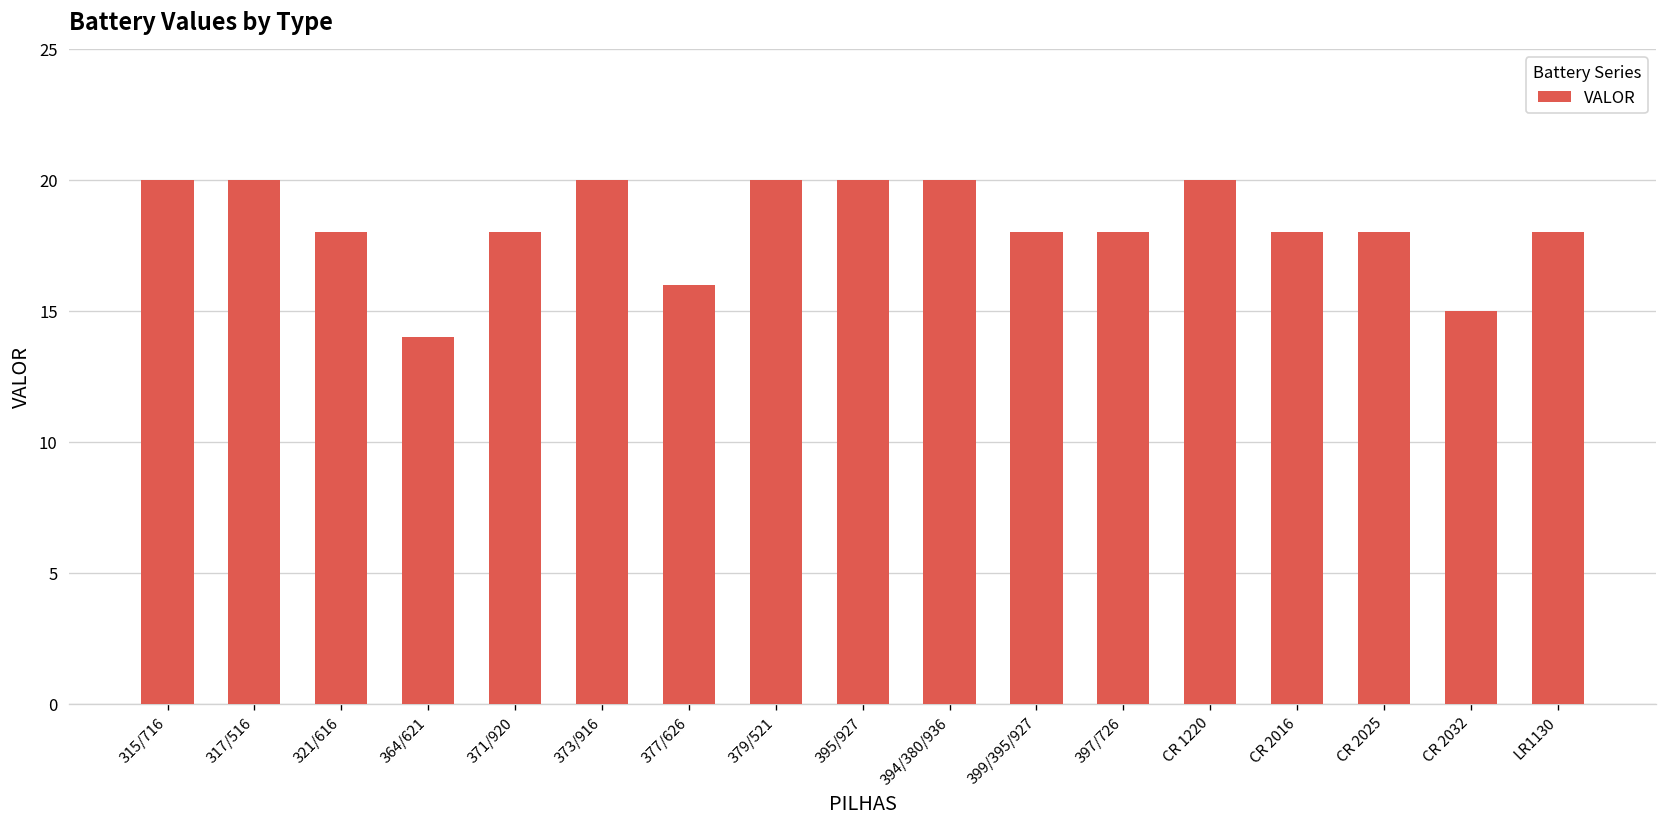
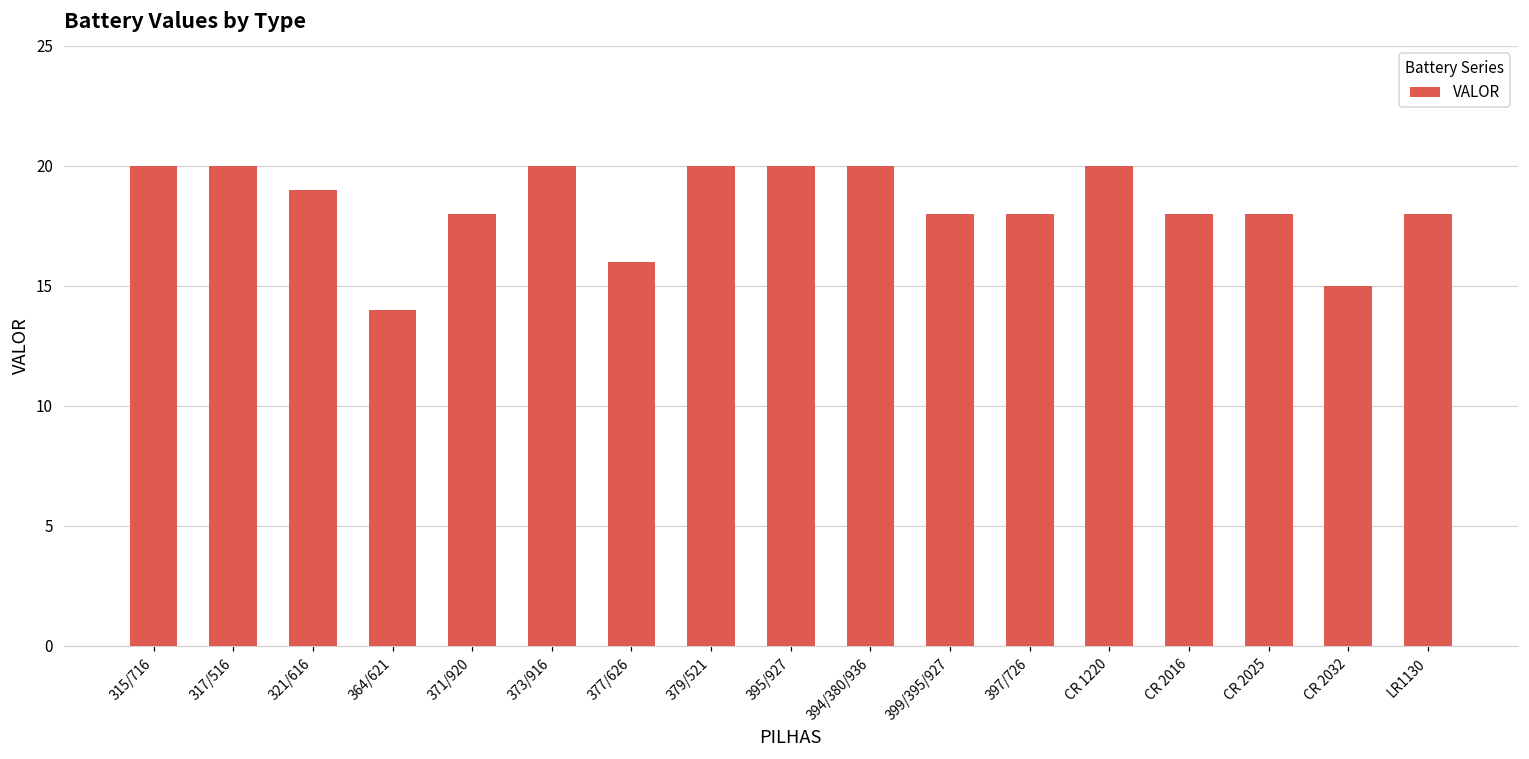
  {
    "315/716": 20,
    "317/516": 20,
-   "321/616": 18,
+   "321/616": 19,
    "364/621": 14,
    "371/920": 18,
    "373/916": 20,
    "377/626": 16,
    "379/521": 20,
    "395/927": 20,
    "394/380/936": 20,
    "399/395/927": 18,
    "397/726": 18,
    "CR 1220": 20,
    "CR 2016": 18,
    "CR 2025": 18,
    "CR 2032": 15,
    "LR1130": 18
  }
